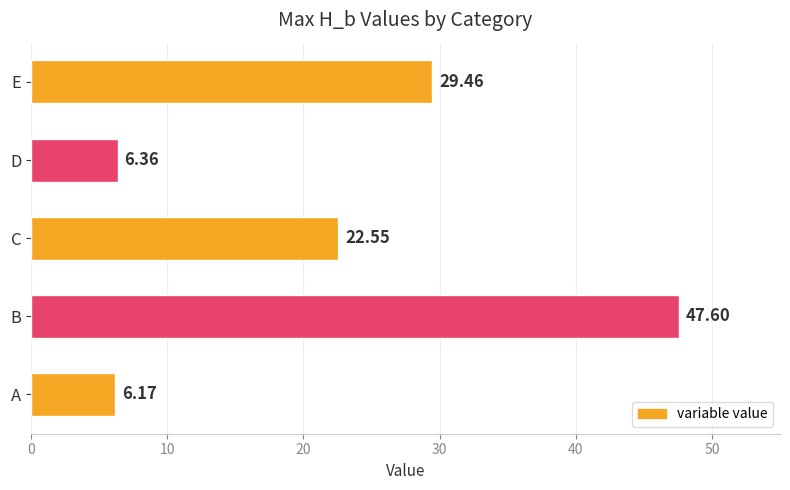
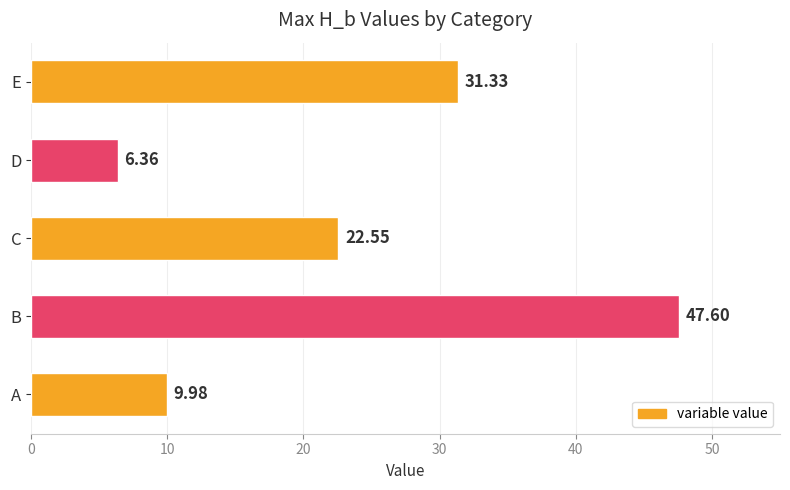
  {
-   "E": 29.46,
+   "E": 31.33,
    "D": 6.36,
    "C": 22.55,
    "B": 47.60,
-   "A": 6.17
+   "A": 9.98
  }
